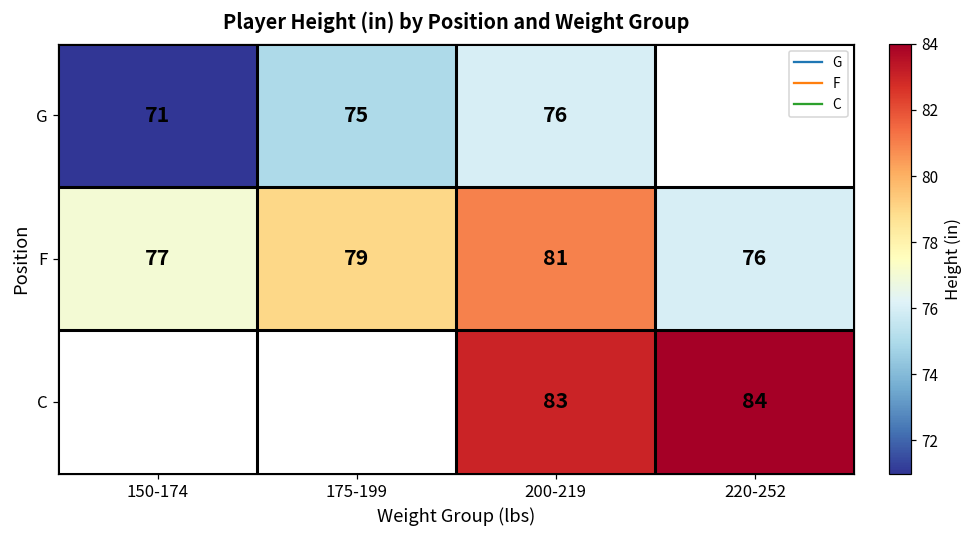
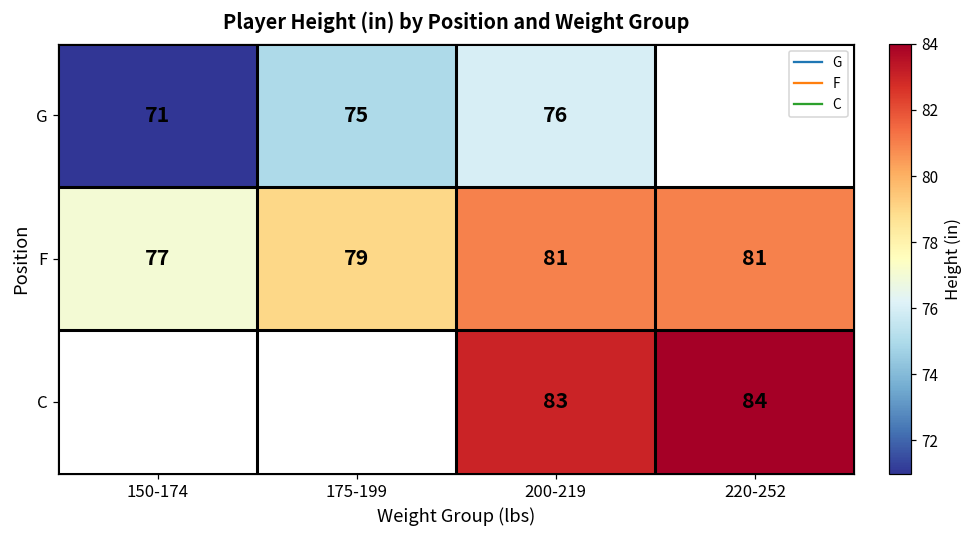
  {
    "G": {
      "150-174": 71,
      "175-199": 75,
      "200-219": 76
    },
    "F": {
      "150-174": 77,
      "175-199": 79,
      "200-219": 81,
-     "220-252": 76
+     "220-252": 81
    },
    "C": {
      "200-219": 83,
      "220-252": 84
    }
  }
